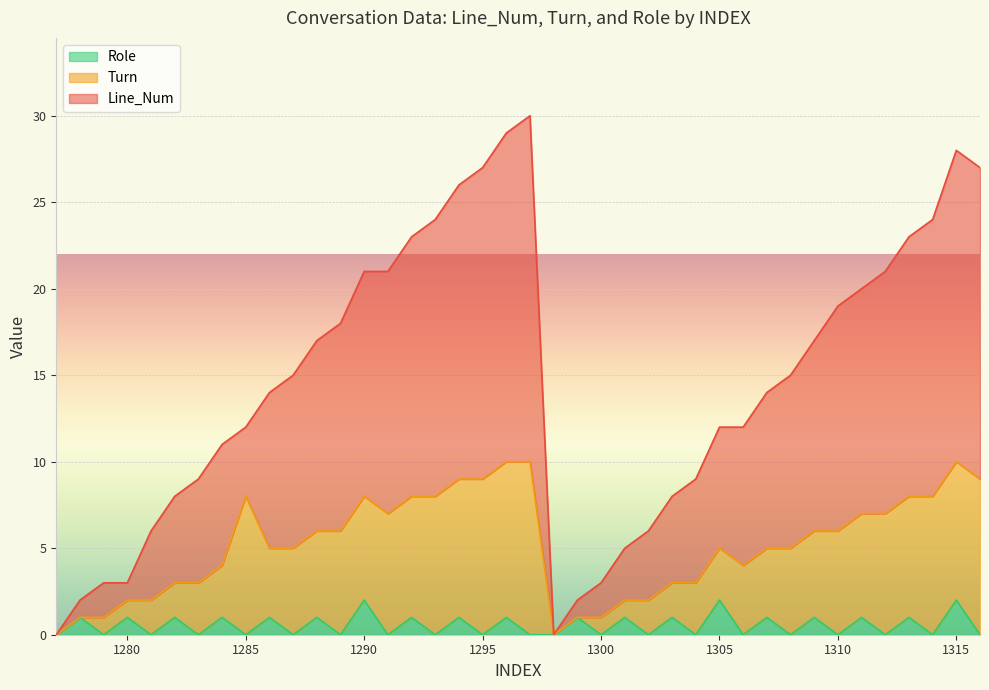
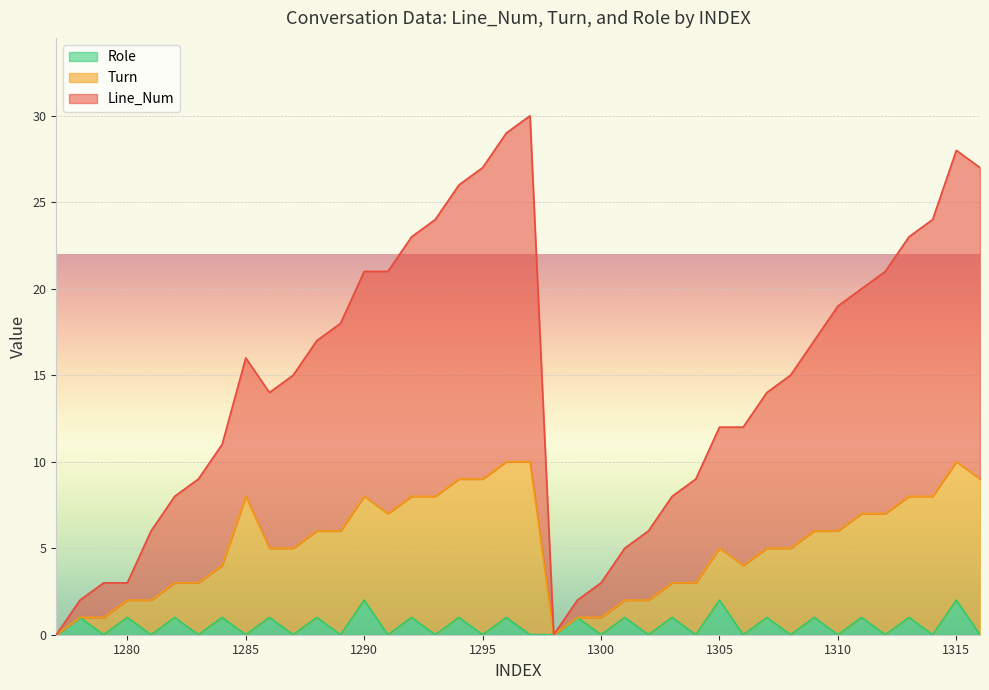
  {
    "Role": {
      "1280": 1,
      "1285": 0,
      "1290": 2,
      "1295": 0,
      "1300": 0,
      "1305": 2,
      "1310": 0,
      "1315": 2
    },
    "Turn": {
      "1280": 2,
      "1285": 8,
      "1290": 8,
      "1295": 9,
      "1300": 1,
      "1305": 5,
      "1310": 6,
      "1315": 10
    },
    "Line_Num": {
      "1280": 1,
-     "1285": 4,
+     "1285": 8,
      "1290": 13,
      "1295": 18,
      "1300": 2,
      "1305": 7,
      "1310": 13,
      "1315": 18
    }
  }
